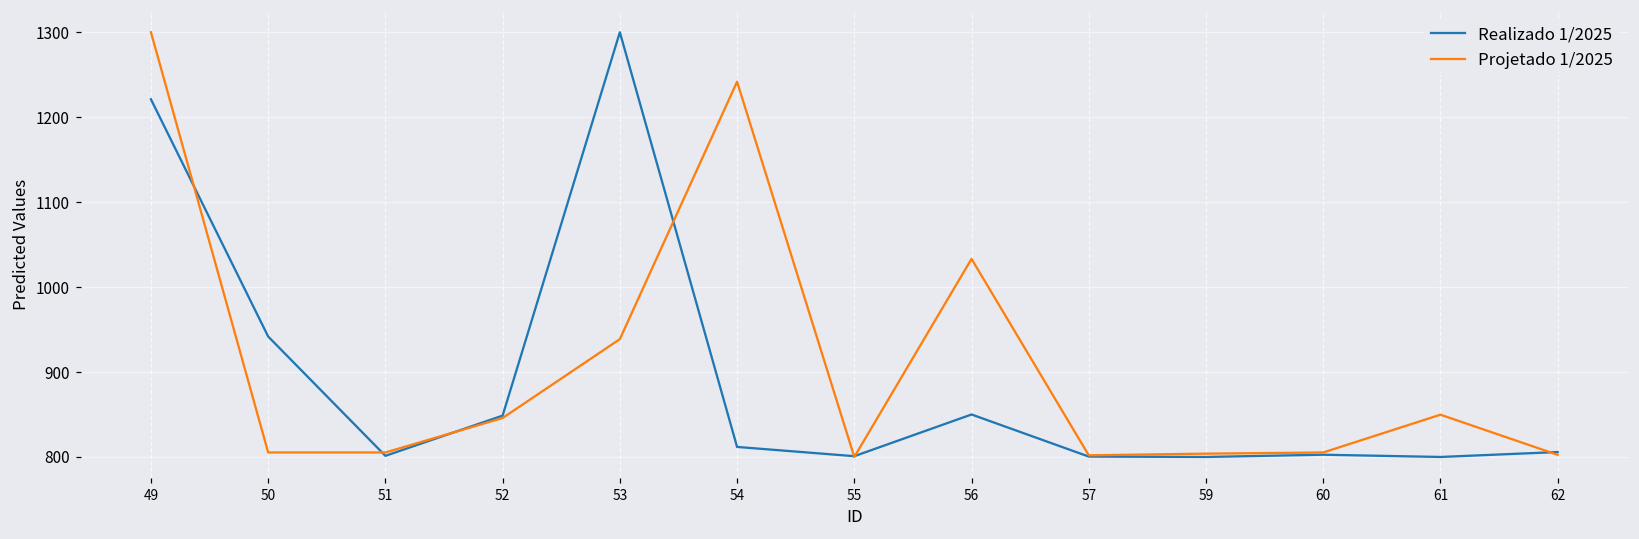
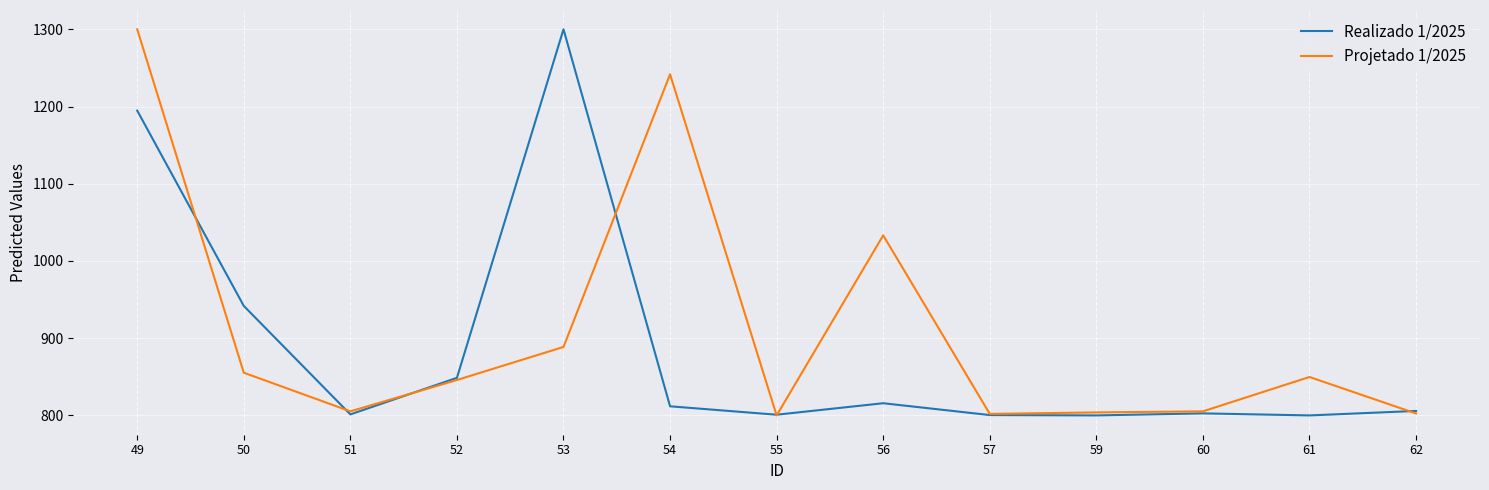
  {
    "Realizado 1/2025": {
-     "49": 1220,
+     "49": 1190,
      "50": 940,
      "51": 800,
      "53": 1300,
      "54": 810,
-     "56": 850,
+     "56": 820,
      "59": 800,
      "61": 800,
      "62": 810
    },
    "Projetado 1/2025": {
      "49": 1300,
-     "50": 810,
+     "50": 860,
      "51": 810,
-     "53": 940,
+     "53": 890,
      "54": 1240,
      "56": 1030,
      "59": 800,
      "61": 850,
      "62": 800
    }
  }
